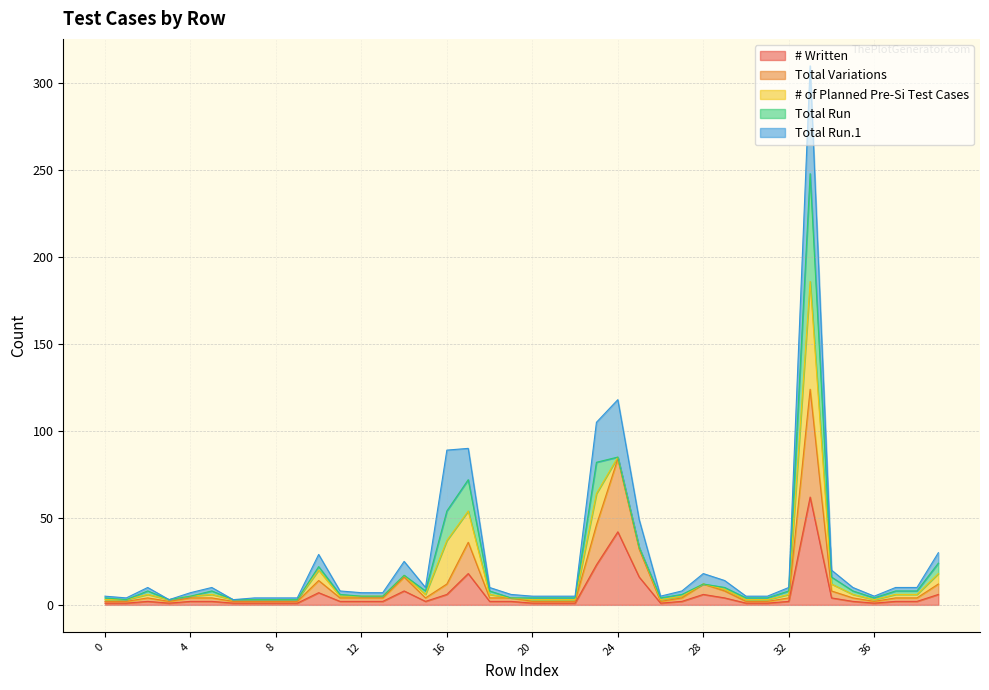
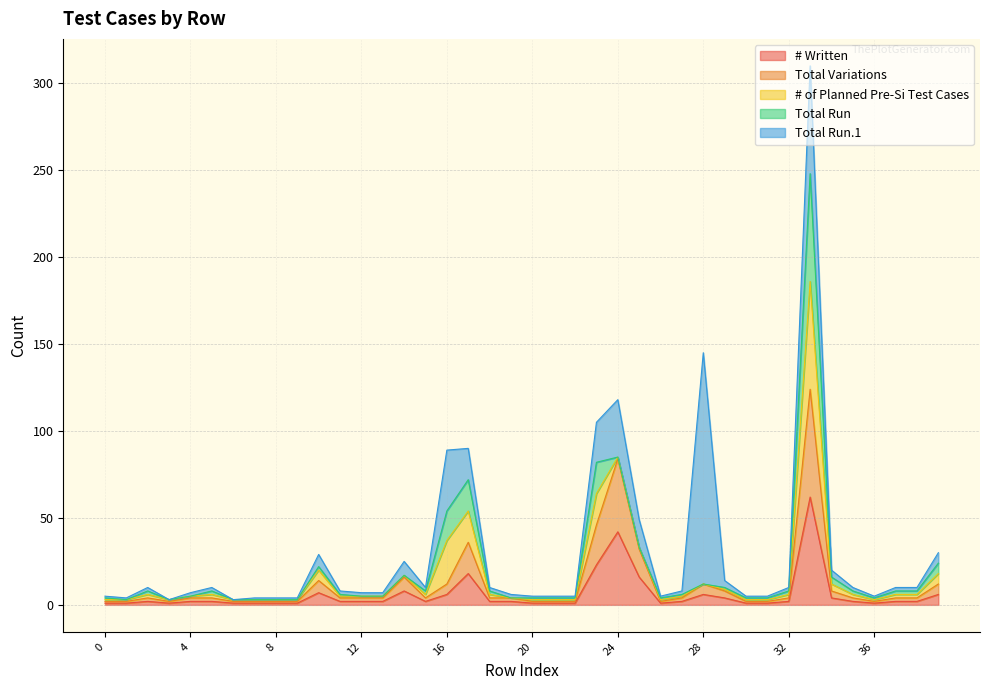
  {
    "# of Planned Pre-Si Test Cases": {
      "16": 25,
      "32": 2
    },
    "Total Run": {
      "16": 17,
      "32": 2
    },
    "Total Run.1": {
      "4": 2,
      "12": 2,
      "16": 35,
      "24": 33,
-     "28": 6,
+     "28": 133,
      "32": 2
    }
  }
